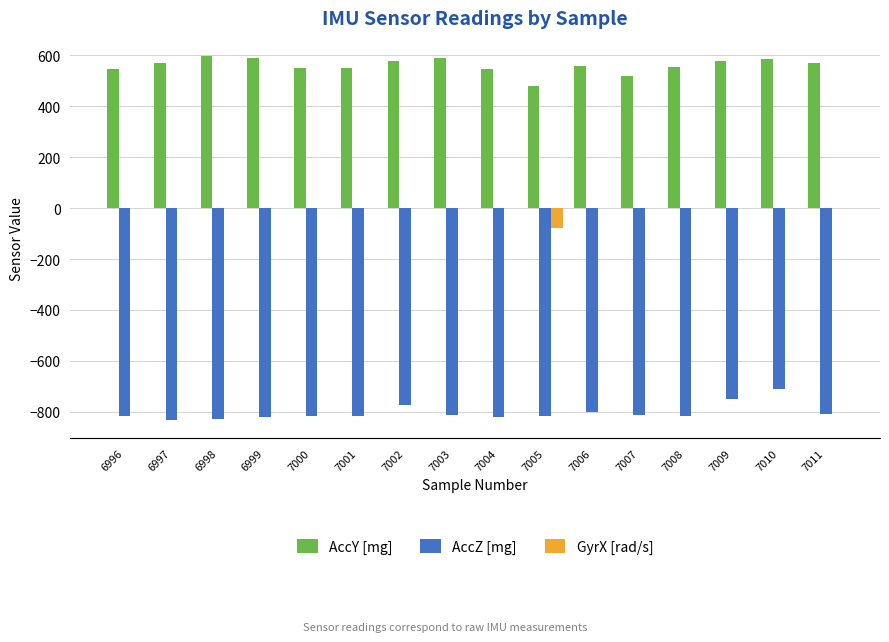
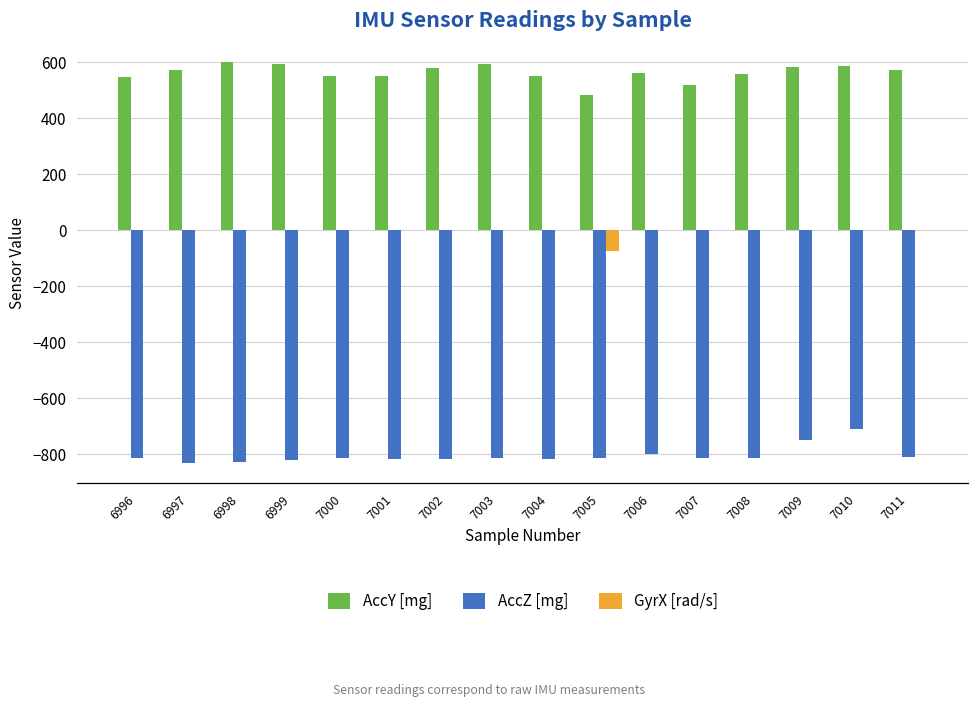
  {
    "AccY [mg]": {
      "6996": 550,
      "6997": 570,
      "6998": 600,
      "6999": 590,
      "7000": 550,
      "7001": 550,
      "7002": 580,
      "7003": 590,
      "7004": 550,
      "7005": 480,
      "7006": 560,
      "7007": 520,
      "7008": 560,
      "7009": 580,
      "7010": 590,
      "7011": 570
    },
    "AccZ [mg]": {
      "6996": -820,
      "6997": -830,
      "6998": -830,
      "6999": -820,
      "7000": -820,
      "7001": -820,
-     "7002": -770,
+     "7002": -820,
      "7003": -810,
      "7004": -820,
      "7005": -820,
      "7006": -800,
      "7007": -810,
      "7008": -820,
      "7009": -750,
      "7010": -710,
      "7011": -810
    },
    "GyrX [rad/s]": {
      "6997": 0,
      "7005": -80
    }
  }
